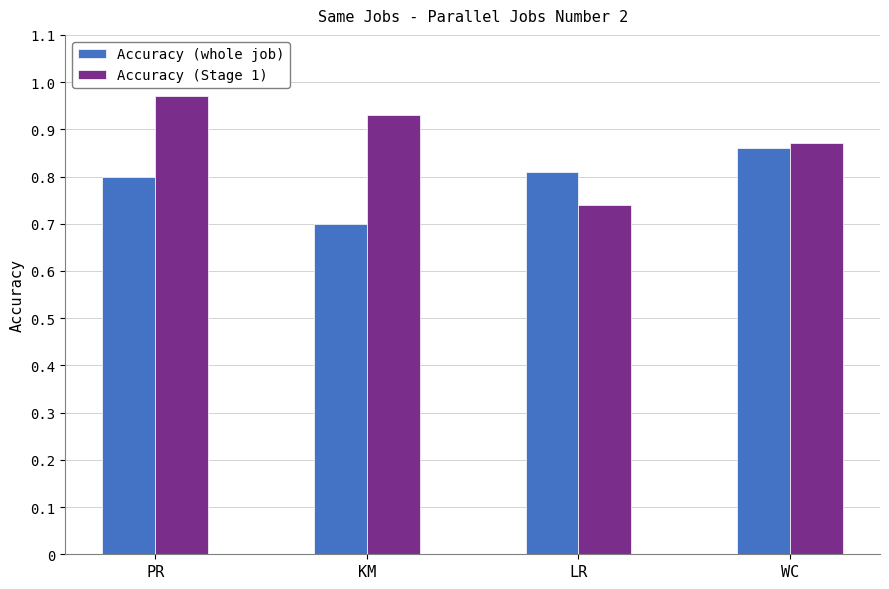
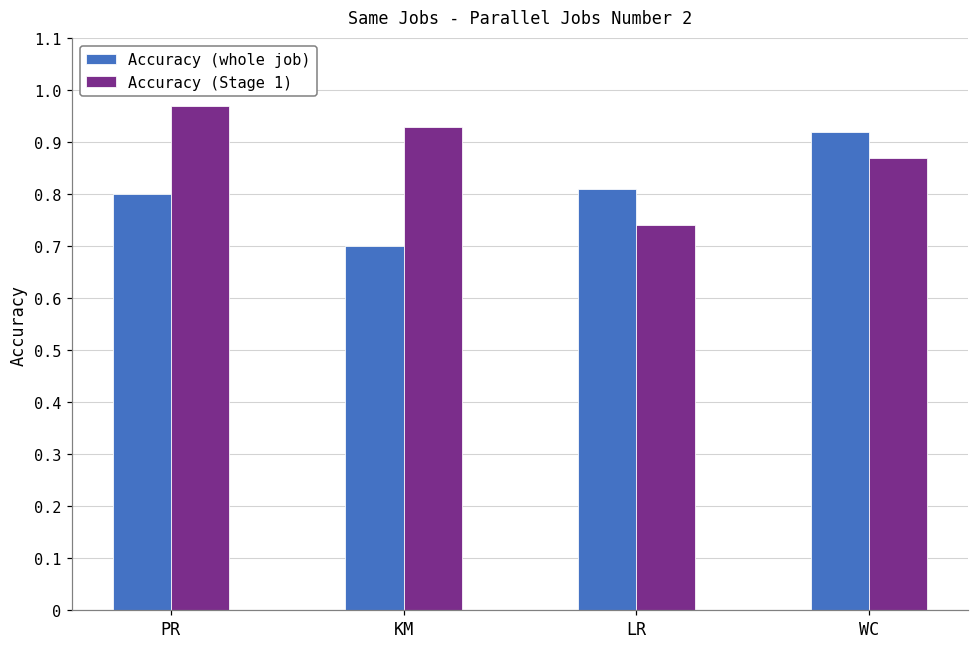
  {
    "Accuracy (whole job)": {
      "PR": 0.80,
      "KM": 0.70,
      "LR": 0.81,
-     "WC": 0.86
+     "WC": 0.92
    },
    "Accuracy (Stage 1)": {
      "PR": 0.97,
      "KM": 0.93,
      "LR": 0.74,
      "WC": 0.87
    }
  }
